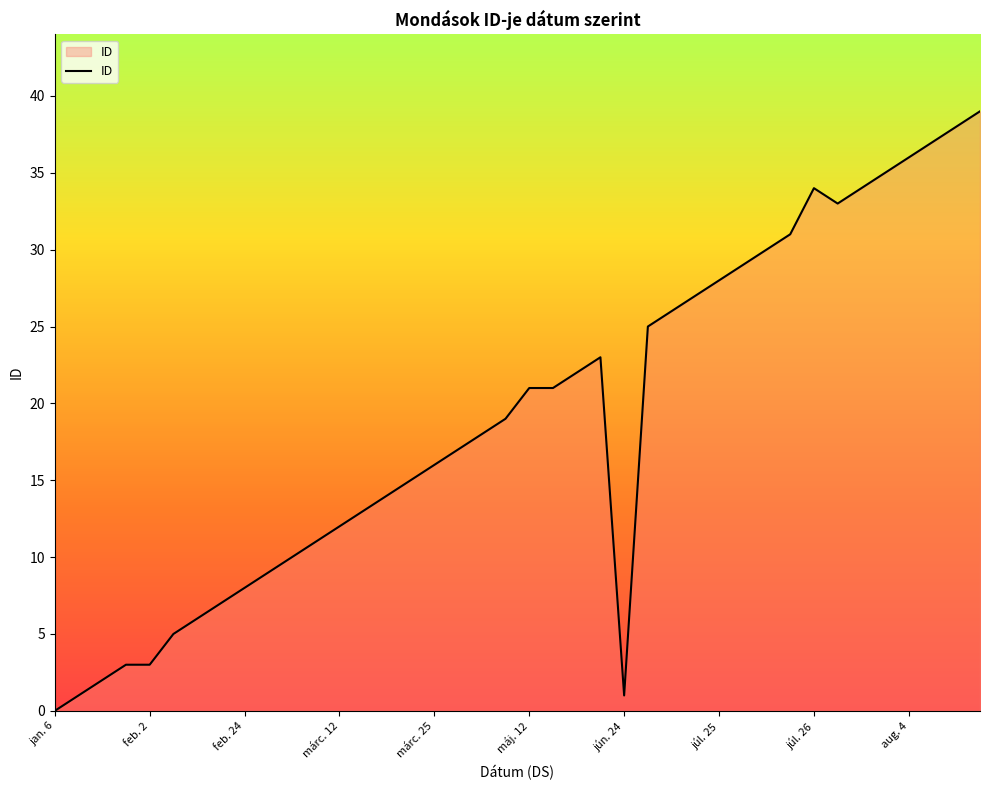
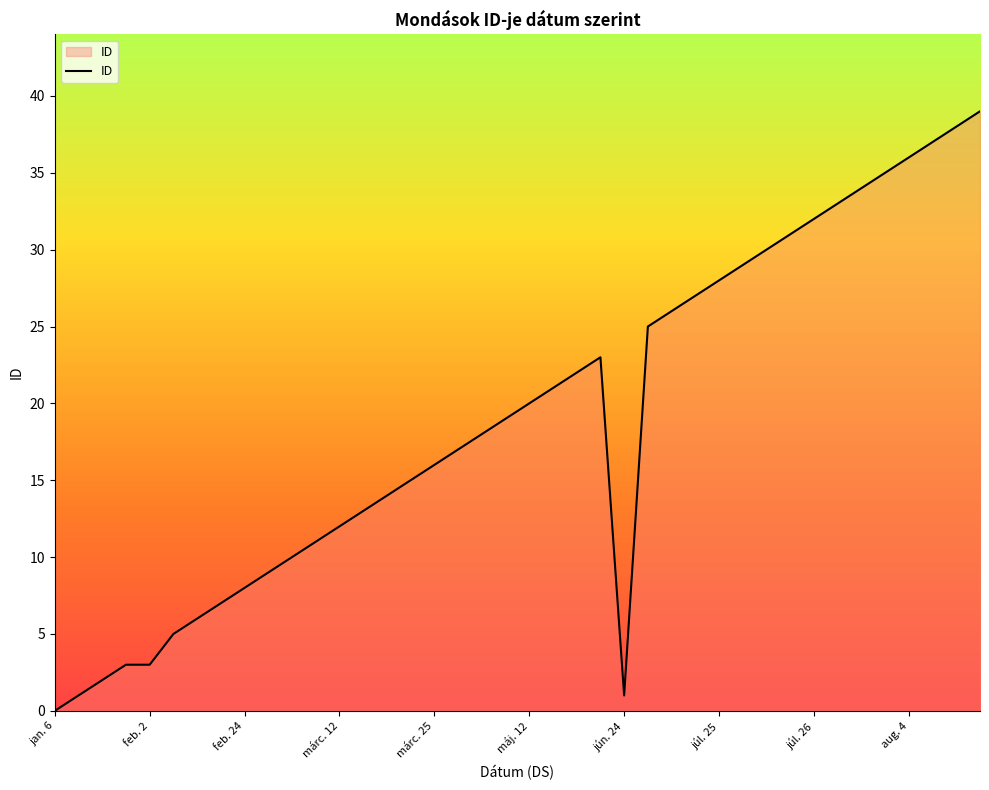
  {
    "jan. 6": 0,
    "feb. 2": 3,
    "márc. 25": 16,
-   "máj. 12": 21,
+   "máj. 12": 20,
    "jún. 24": 1,
-   "júl. 26": 34
+   "júl. 26": 32
  }
